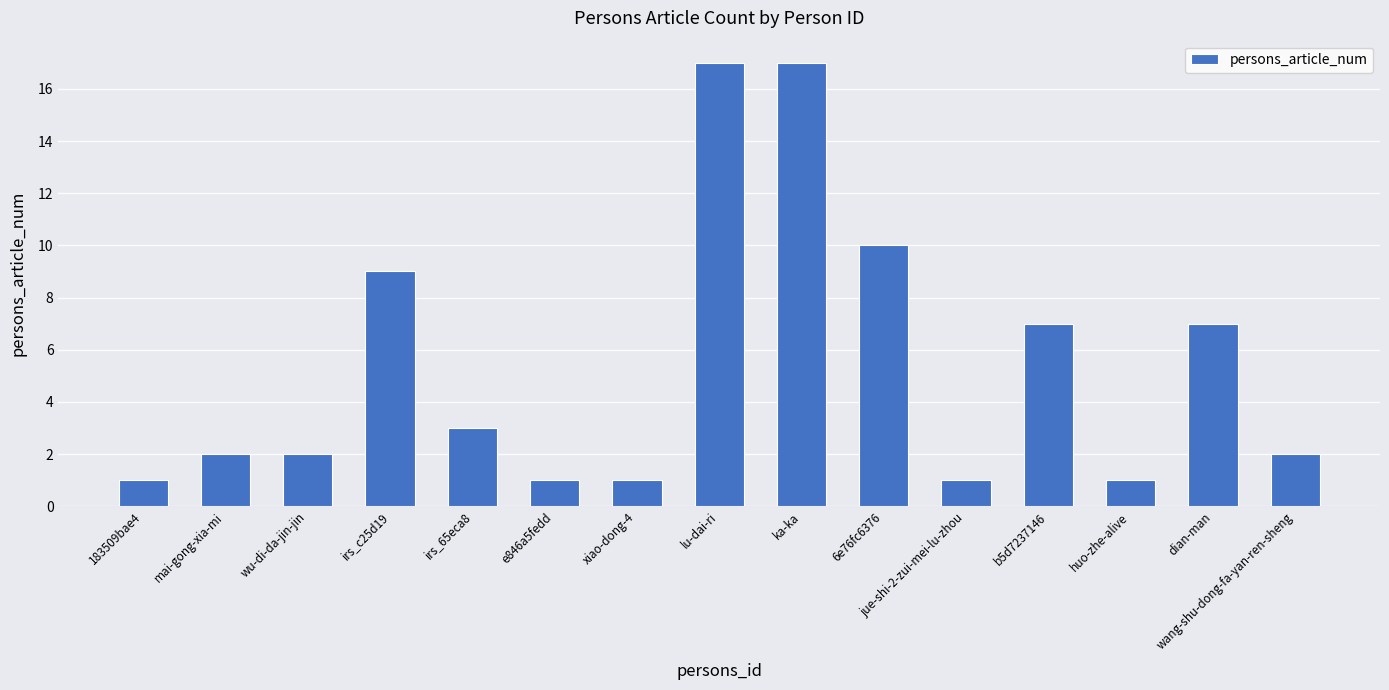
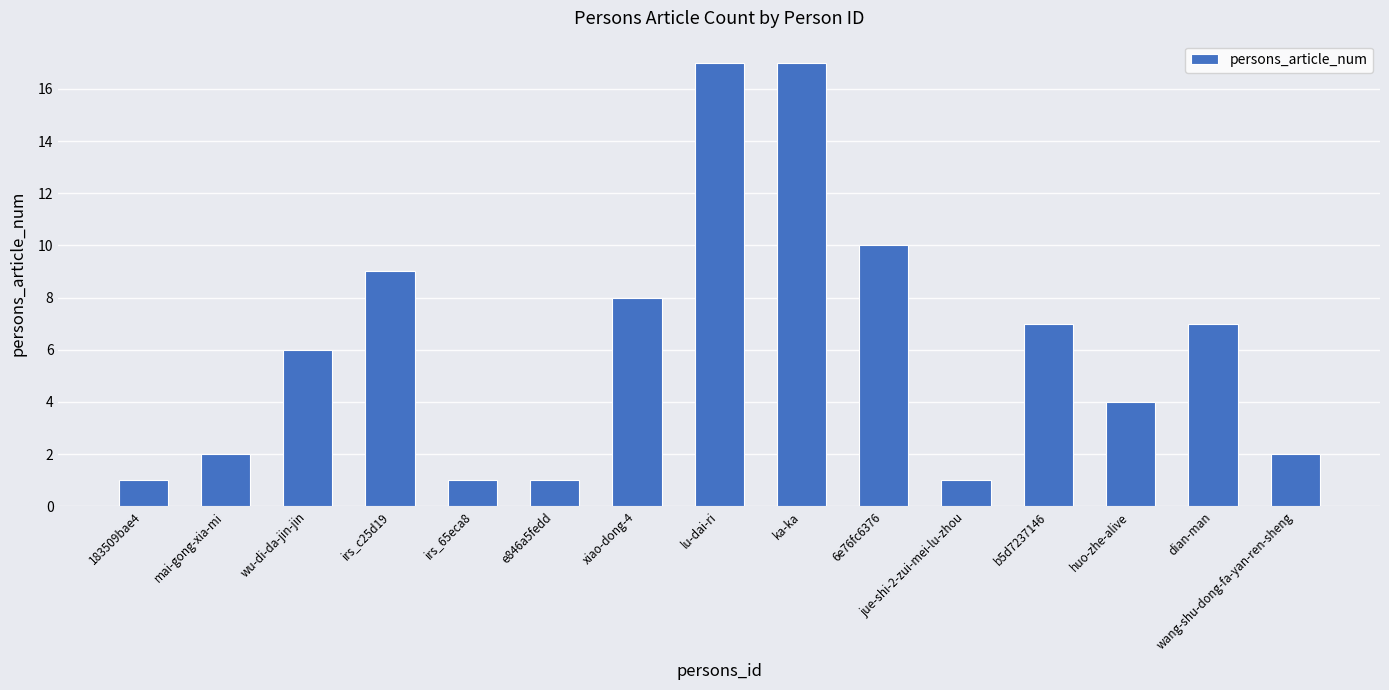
  {
    "183509bae4": 1,
    "mai-gong-xia-mi": 2,
-   "wu-di-da-jin-jin": 2,
+   "wu-di-da-jin-jin": 6,
    "irs_c25d19": 9,
-   "irs_65eca8": 3,
+   "irs_65eca8": 1,
    "e846a5fedd": 1,
-   "xiao-dong-4": 1,
+   "xiao-dong-4": 8,
    "lu-dai-ri": 17,
    "ka-ka": 17,
    "6e76fc6376": 10,
    "jue-shi-2-zui-mei-lu-zhou": 1,
    "b5d7237146": 7,
-   "huo-zhe-alive": 1,
+   "huo-zhe-alive": 4,
    "dian-man": 7,
    "wang-shu-dong-fa-yan-ren-sheng": 2
  }
